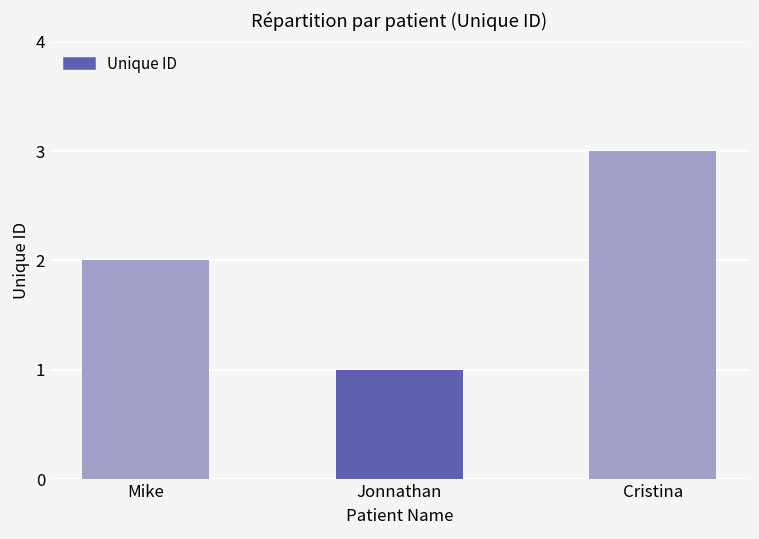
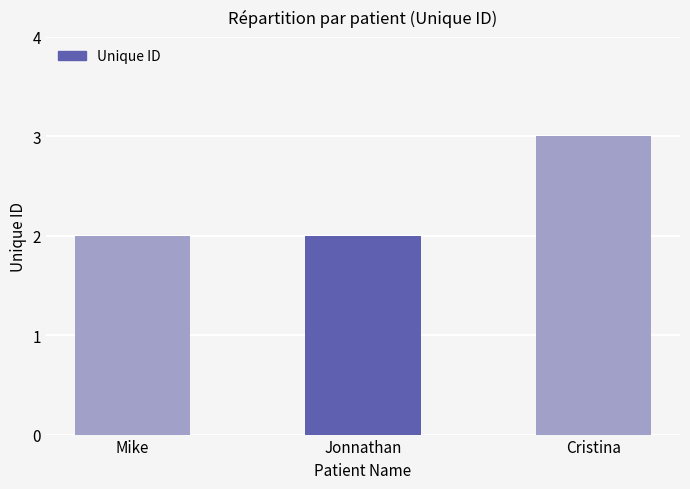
  {
    "Mike": 2,
-   "Jonnathan": 1,
+   "Jonnathan": 2,
    "Cristina": 3
  }
